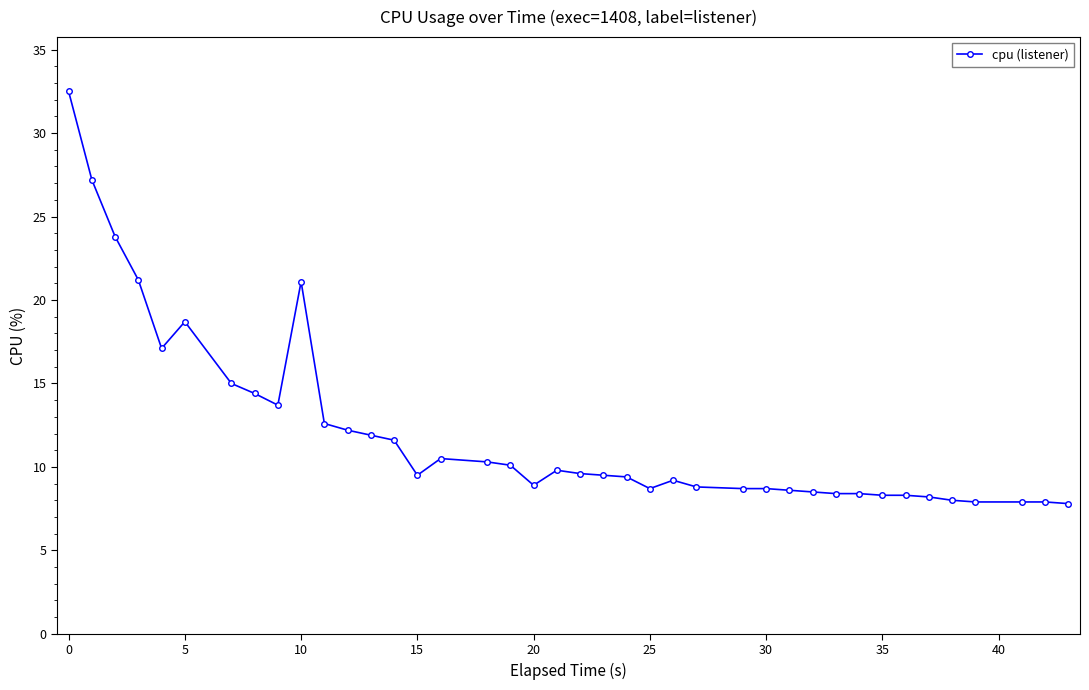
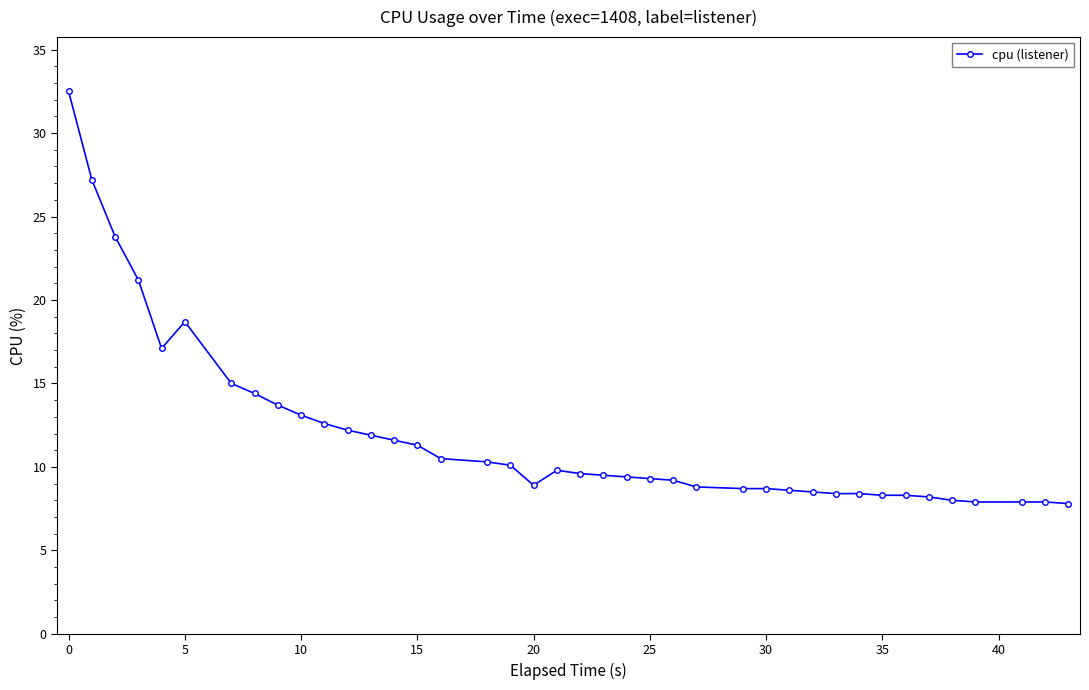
  {
    "0": 32.5,
    "5": 18.7,
-   "10": 21.1,
-   "15": 9.5,
+   "10": 13.1,
+   "15": 11.3,
    "20": 8.9,
-   "25": 8.7,
+   "25": 9.3,
    "30": 8.7,
    "35": 8.3
  }
